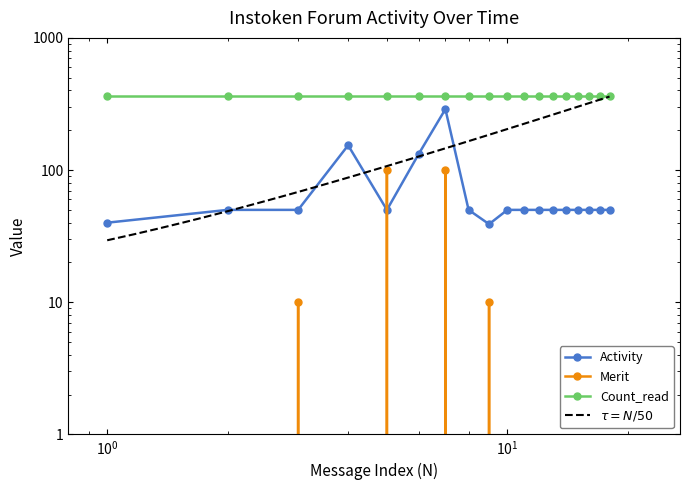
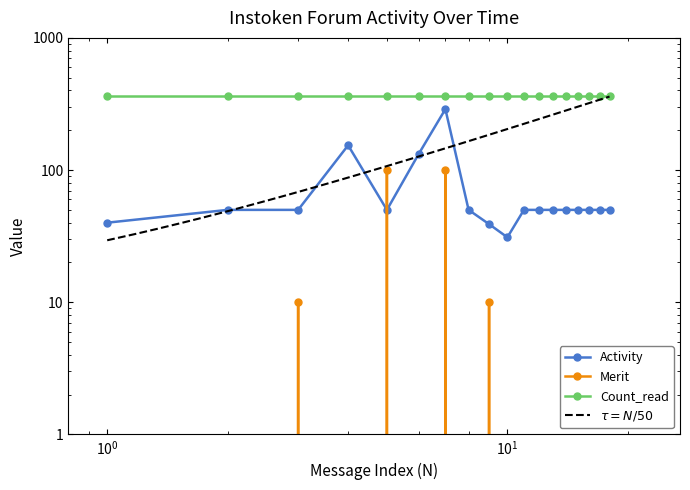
  {
    "Activity": {
      "10^0": 40,
-     "10^1": 50
+     "10^1": 31
    },
    "Count_read": {
      "10^0": 360,
      "10^1": 360
    }
  }
